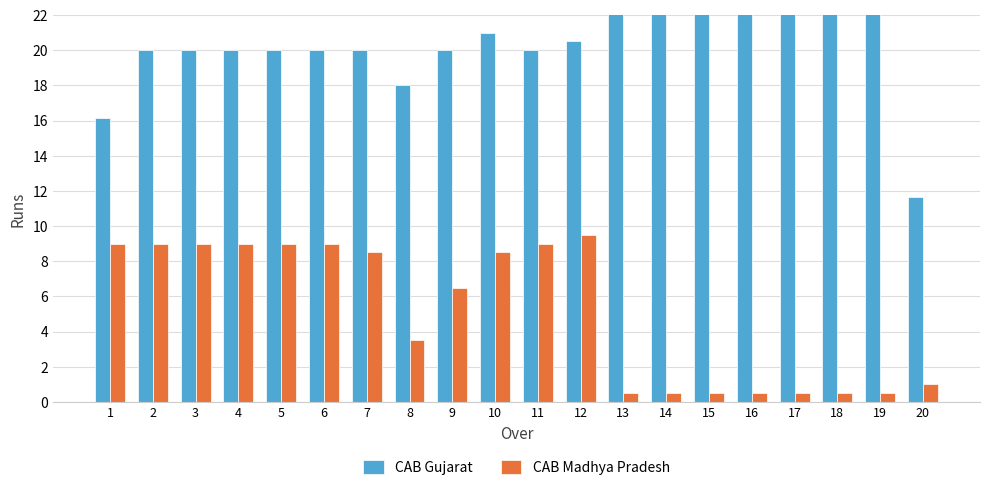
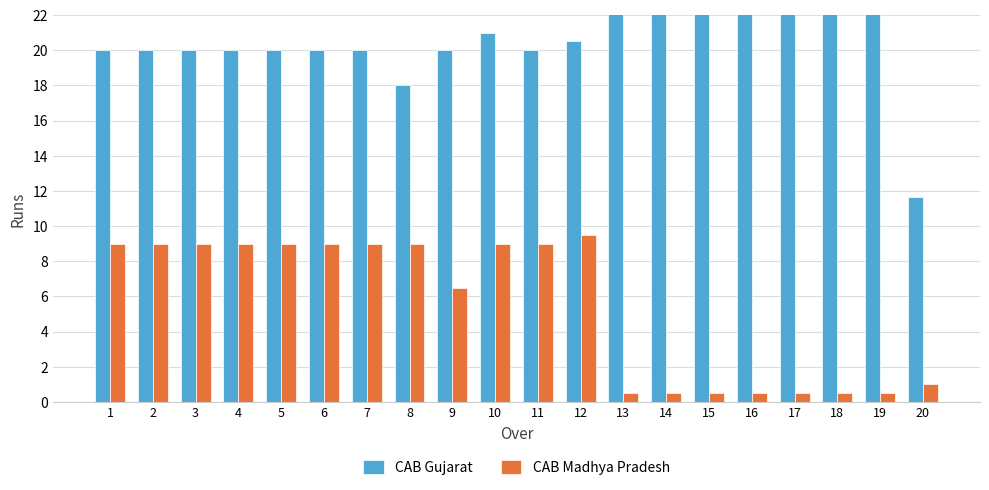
  {
    "CAB Gujarat": {
-     "1": 16.2,
+     "1": 20.0,
      "2": 20.0,
      "3": 20.0,
      "4": 20.0,
      "5": 20.0,
      "6": 20.0,
      "7": 20.0,
      "8": 18.0,
      "9": 20.0,
      "10": 21.0,
      "11": 20.0,
      "12": 20.5,
      "20": 11.7
    },
    "CAB Madhya Pradesh": {
      "1": 9.0,
      "2": 9.0,
      "3": 9.0,
      "4": 9.0,
      "5": 9.0,
      "6": 9.0,
-     "7": 8.5,
-     "8": 3.5,
+     "7": 9.0,
+     "8": 9.0,
      "9": 6.5,
-     "10": 8.5,
+     "10": 9.0,
      "11": 9.0,
      "12": 9.5,
      "13": 0.5,
      "14": 0.5,
      "15": 0.5,
      "16": 0.5,
      "17": 0.5,
      "18": 0.5,
      "19": 0.5,
      "20": 1.0
    }
  }
